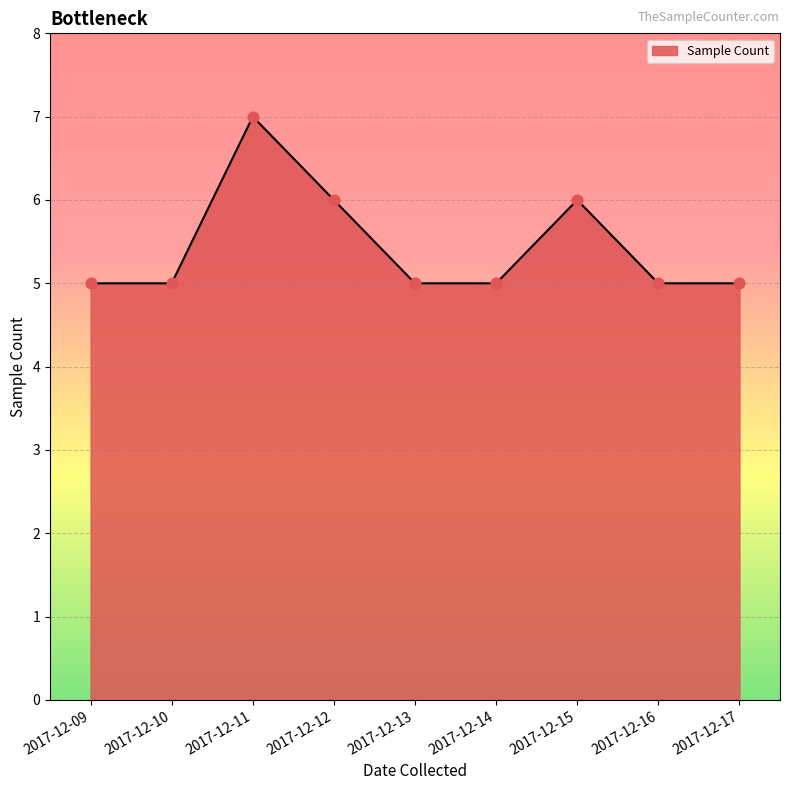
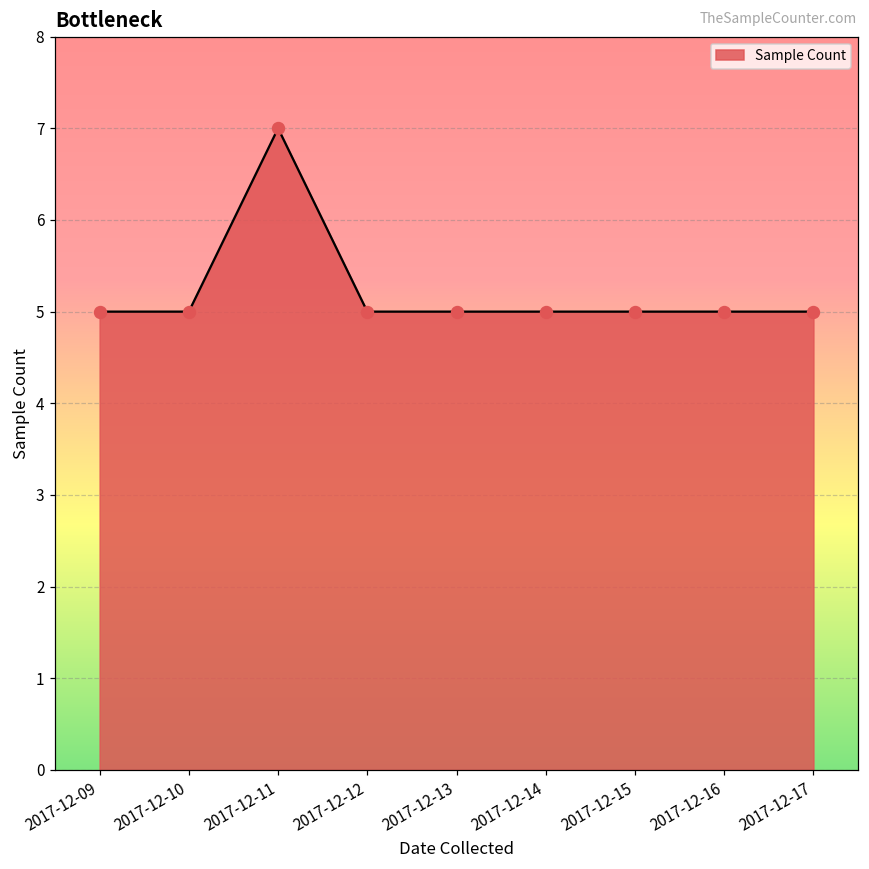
  {
    "2017-12-09": 5,
    "2017-12-10": 5,
    "2017-12-11": 7,
-   "2017-12-12": 6,
+   "2017-12-12": 5,
    "2017-12-13": 5,
    "2017-12-14": 5,
-   "2017-12-15": 6,
+   "2017-12-15": 5,
    "2017-12-16": 5,
    "2017-12-17": 5
  }
